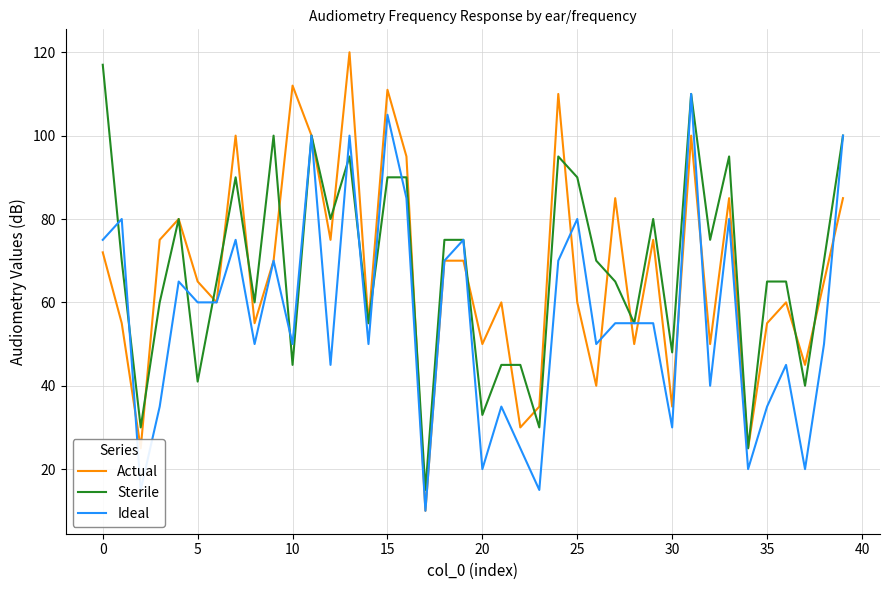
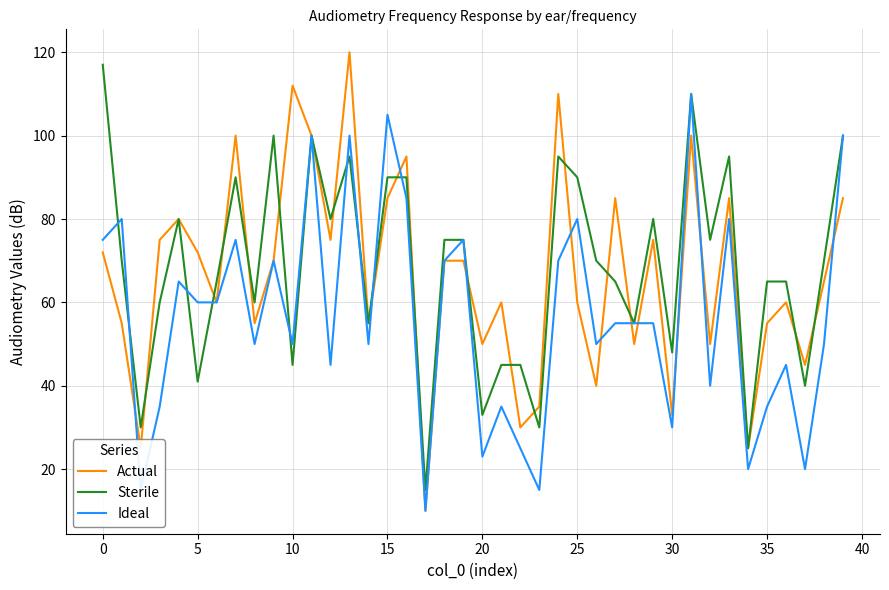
  {
    "Actual": {
      "0": 72,
-     "5": 65,
+     "5": 72,
      "10": 112,
-     "15": 111,
+     "15": 85,
      "20": 50,
      "25": 60,
-     "30": 35,
+     "30": 33,
      "35": 55
    },
    "Sterile": {
      "0": 117,
      "5": 41,
      "10": 45,
      "15": 90,
      "20": 33,
      "25": 90,
      "30": 48,
      "35": 65
    },
    "Ideal": {
      "0": 75,
      "5": 60,
      "10": 50,
      "15": 105,
-     "20": 20,
+     "20": 23,
      "25": 80,
      "30": 30,
      "35": 35
    }
  }
